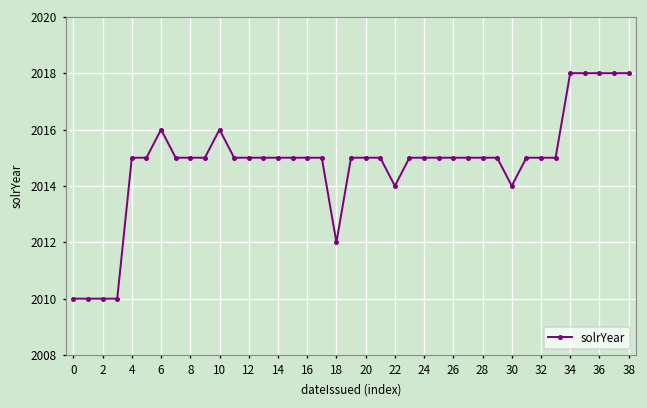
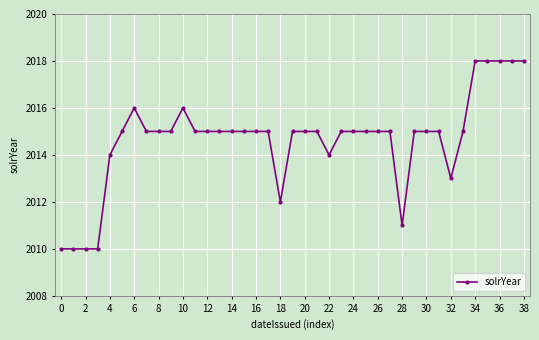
  {
    "0": 2010,
    "2": 2010,
-   "4": 2015,
+   "4": 2014,
    "6": 2016,
    "8": 2015,
    "10": 2016,
    "12": 2015,
    "14": 2015,
    "16": 2015,
    "18": 2012,
    "20": 2015,
    "22": 2014,
    "24": 2015,
    "26": 2015,
-   "28": 2015,
-   "30": 2014,
-   "32": 2015,
+   "28": 2011,
+   "30": 2015,
+   "32": 2013,
    "34": 2018,
    "36": 2018,
    "38": 2018
  }
